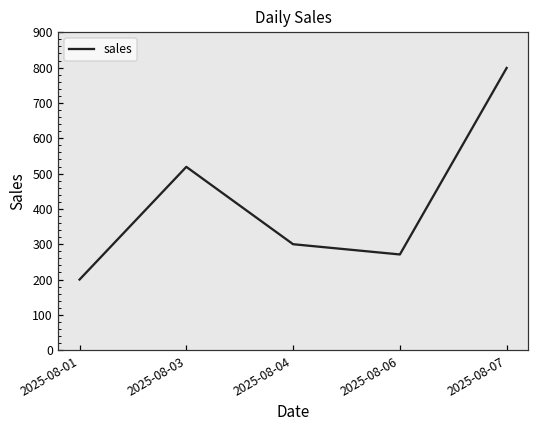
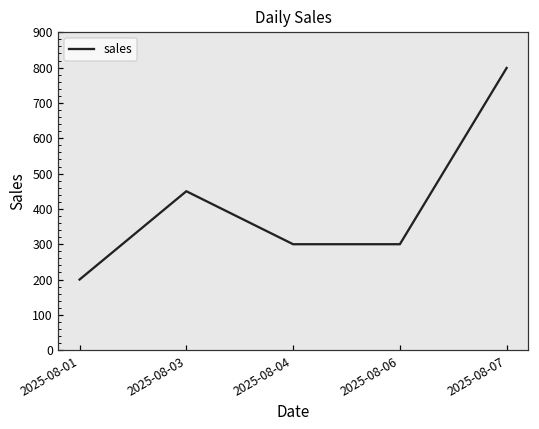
  {
    "2025-08-01": 200,
-   "2025-08-03": 520,
+   "2025-08-03": 450,
    "2025-08-04": 300,
-   "2025-08-06": 270,
+   "2025-08-06": 300,
    "2025-08-07": 800
  }
